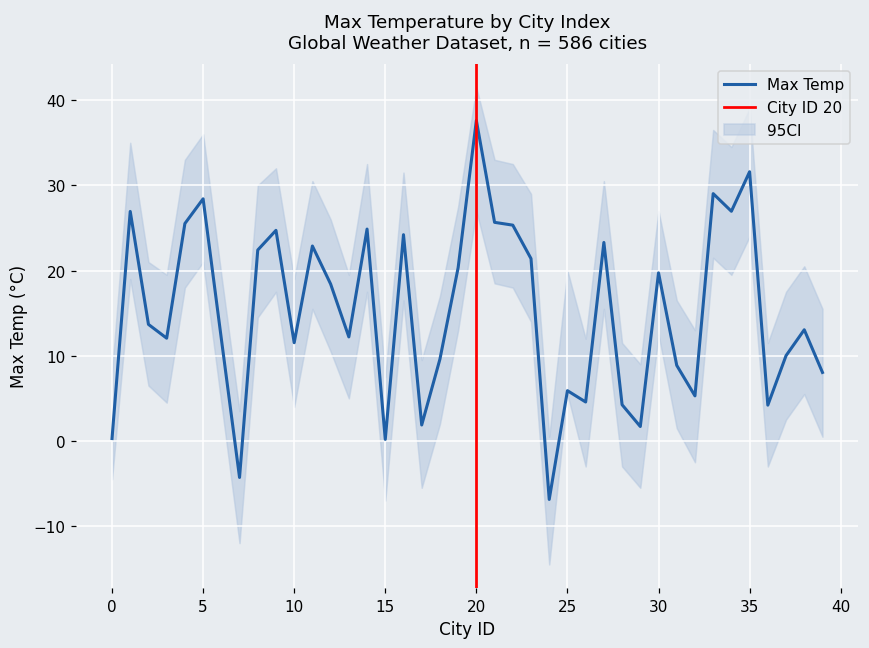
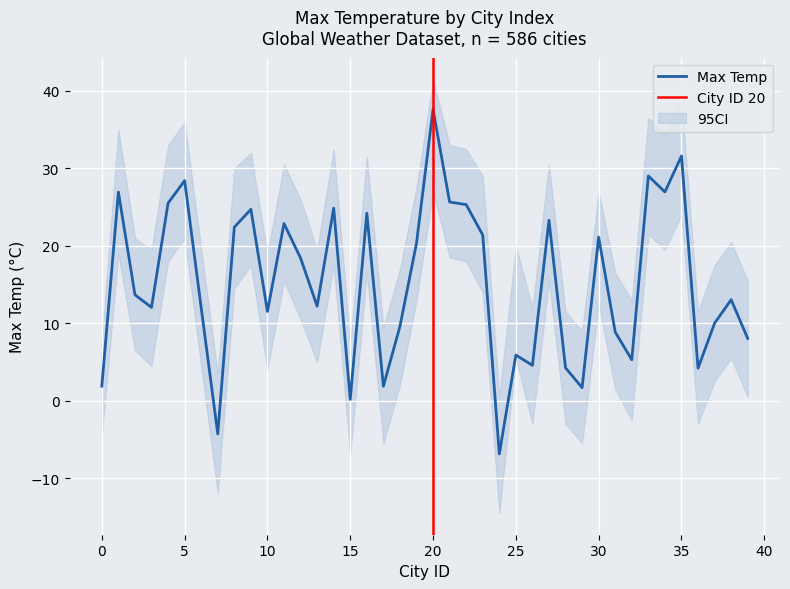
  {
    "Max Temp": {
-     "0": 0,
+     "0": 2,
      "5": 28,
      "10": 12,
      "15": 0,
      "20": 38,
      "25": 6,
-     "30": 20,
+     "30": 21,
      "35": 32
    }
  }
